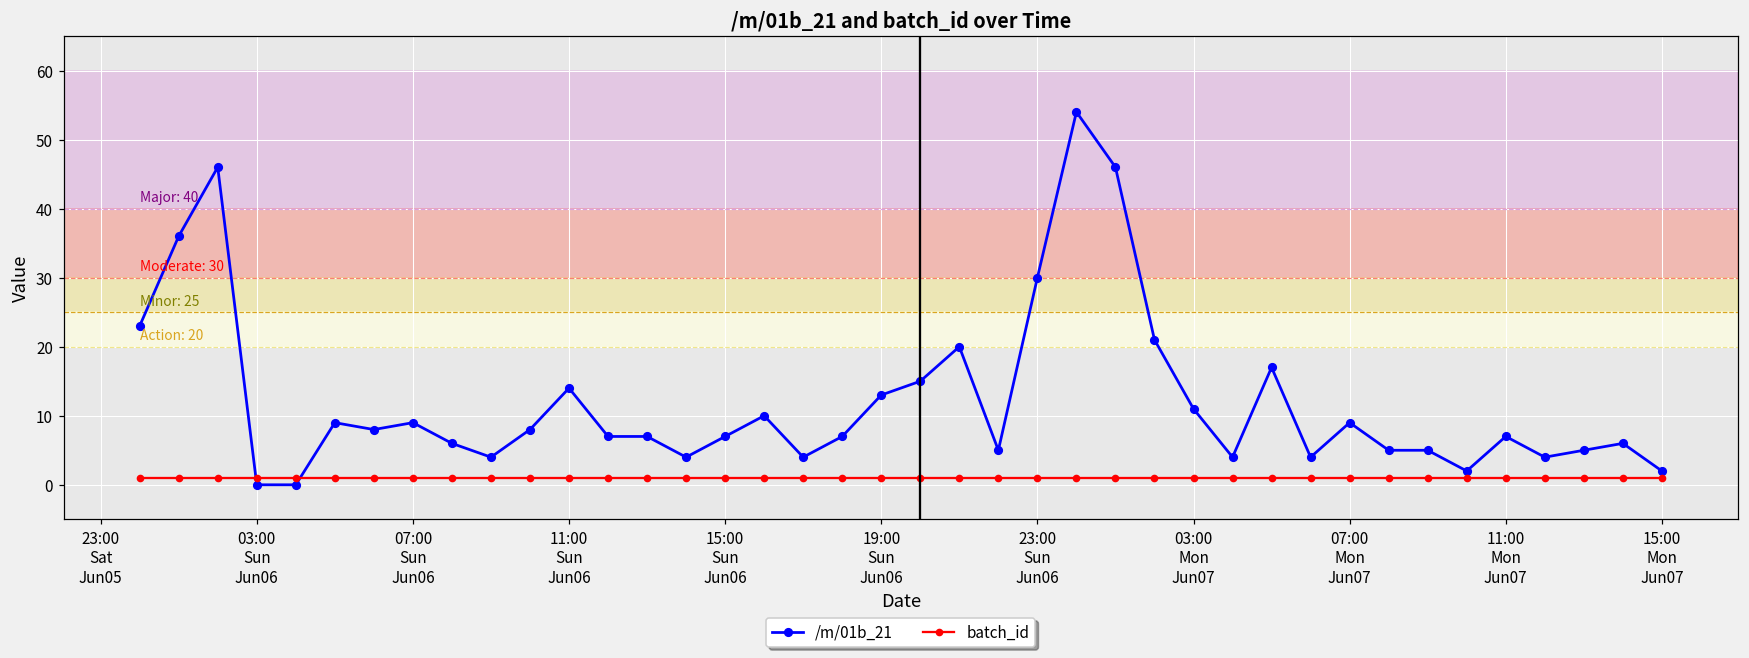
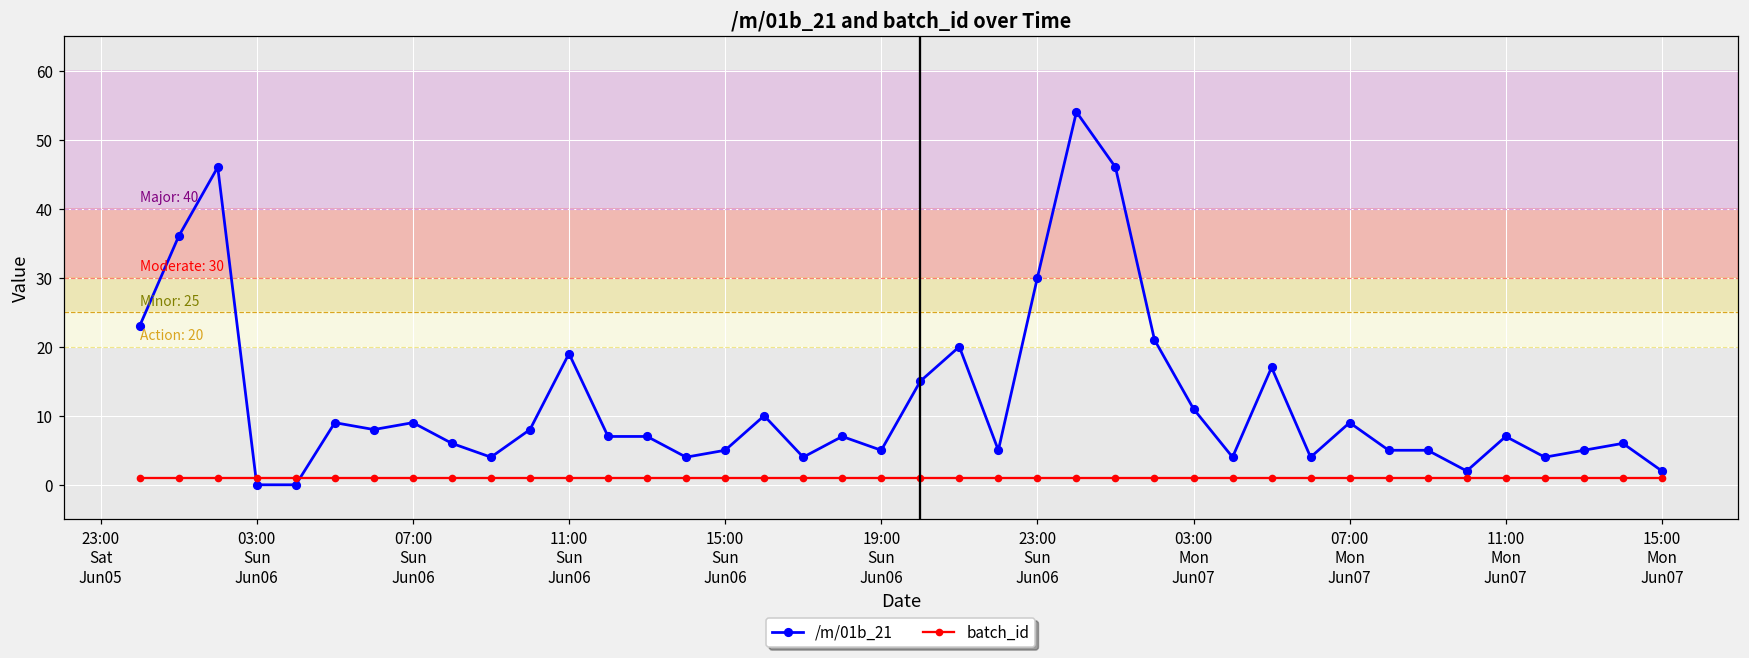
  {
    "/m/01b_21": {
      "03:00 Sun Jun06": 0,
      "07:00 Sun Jun06": 9,
-     "11:00 Sun Jun06": 14,
-     "15:00 Sun Jun06": 7,
-     "19:00 Sun Jun06": 13,
+     "11:00 Sun Jun06": 19,
+     "15:00 Sun Jun06": 5,
+     "19:00 Sun Jun06": 5,
      "23:00 Sun Jun06": 30,
      "03:00 Mon Jun07": 11,
      "07:00 Mon Jun07": 9,
      "11:00 Mon Jun07": 7,
      "15:00 Mon Jun07": 2
    },
    "batch_id": {
      "03:00 Sun Jun06": 1,
      "07:00 Sun Jun06": 1,
      "11:00 Sun Jun06": 1,
      "15:00 Sun Jun06": 1,
      "19:00 Sun Jun06": 1,
      "23:00 Sun Jun06": 1,
      "03:00 Mon Jun07": 1,
      "07:00 Mon Jun07": 1,
      "11:00 Mon Jun07": 1,
      "15:00 Mon Jun07": 1
    }
  }
